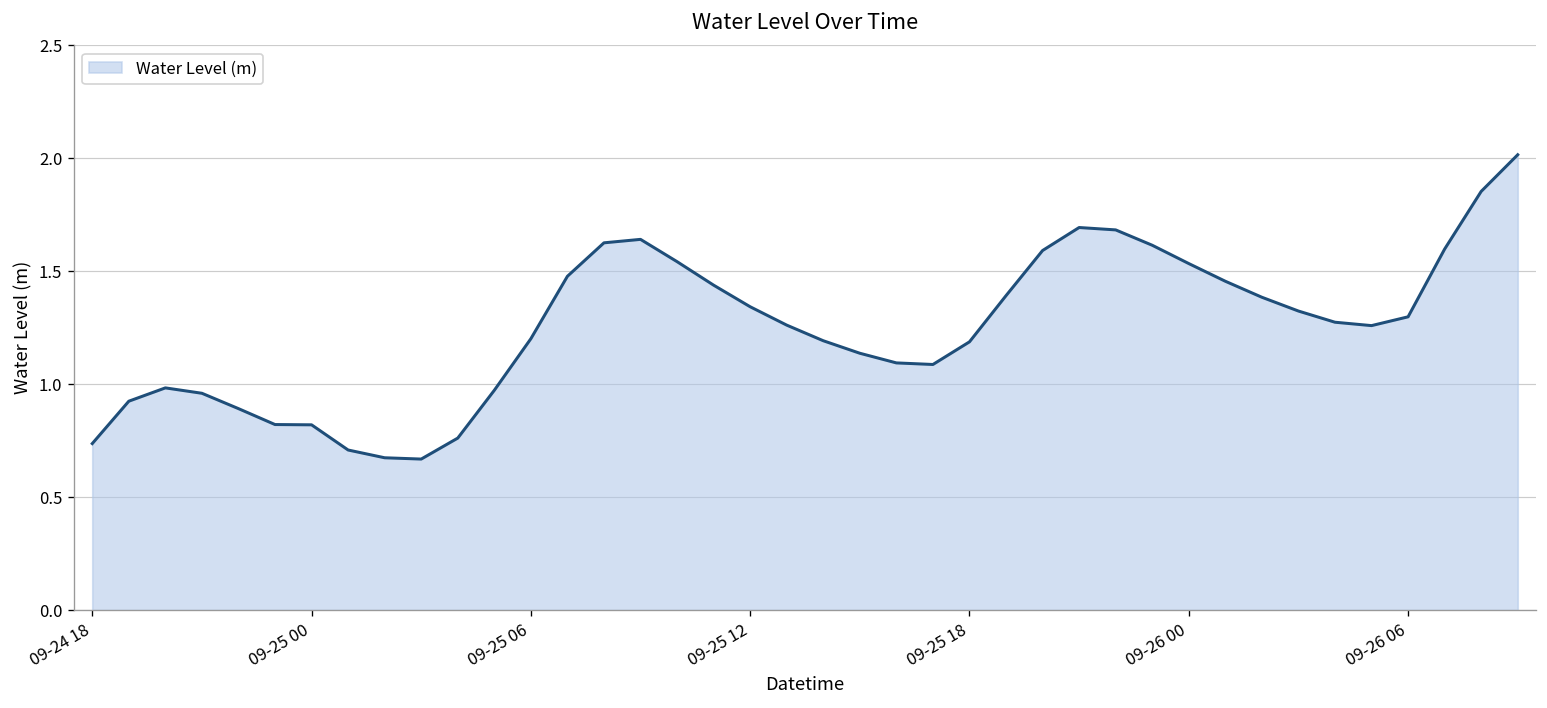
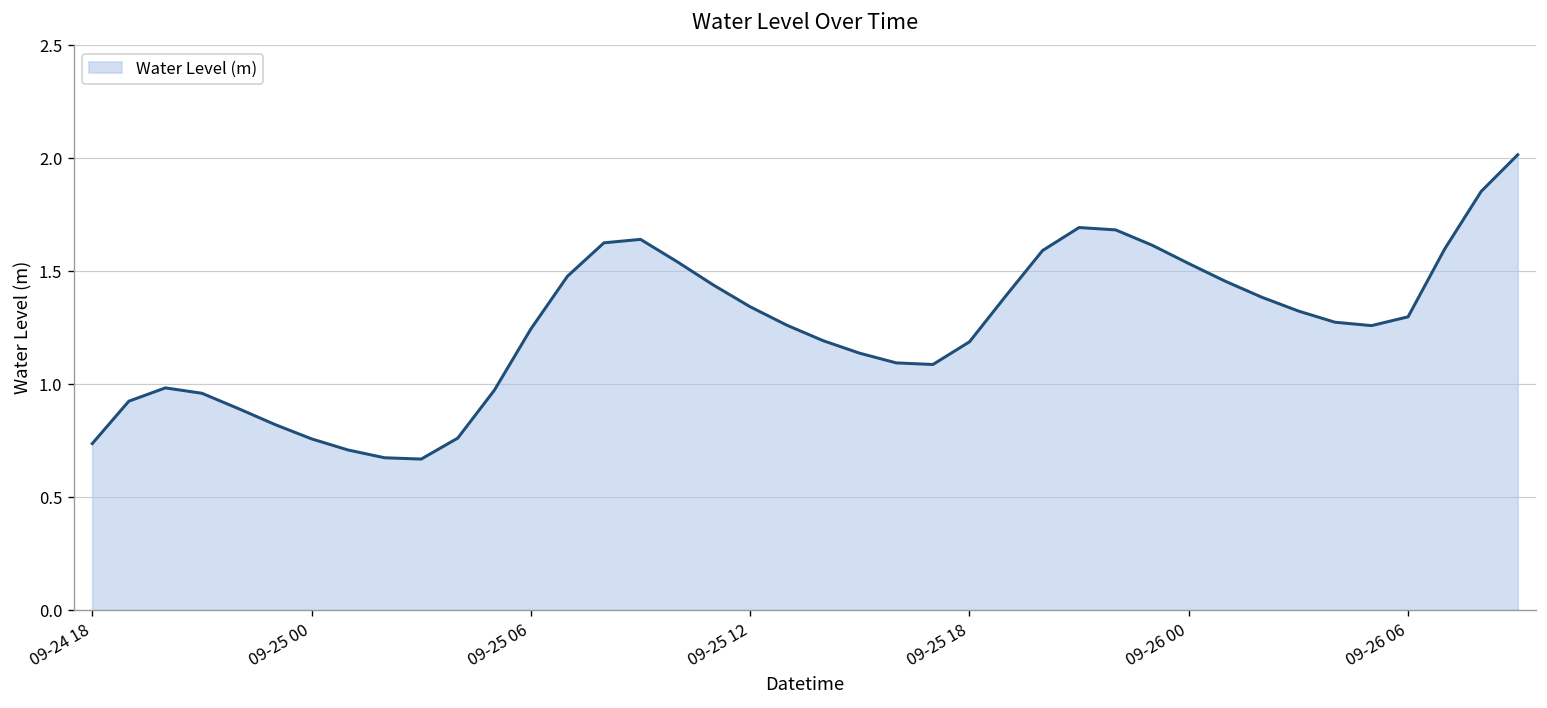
  {
    "09-24 18": 0.74,
-   "09-25 00": 0.82,
-   "09-25 06": 1.20,
+   "09-25 00": 0.76,
+   "09-25 06": 1.24,
    "09-25 12": 1.34,
    "09-25 18": 1.19,
    "09-26 00": 1.53,
    "09-26 06": 1.30
  }
